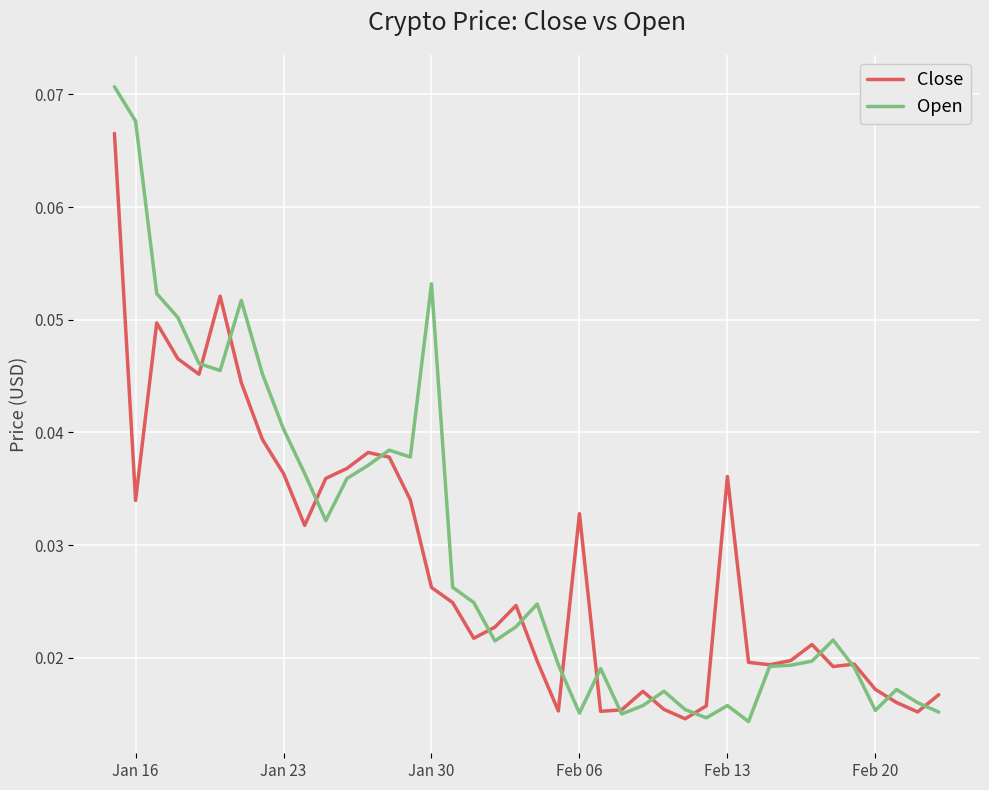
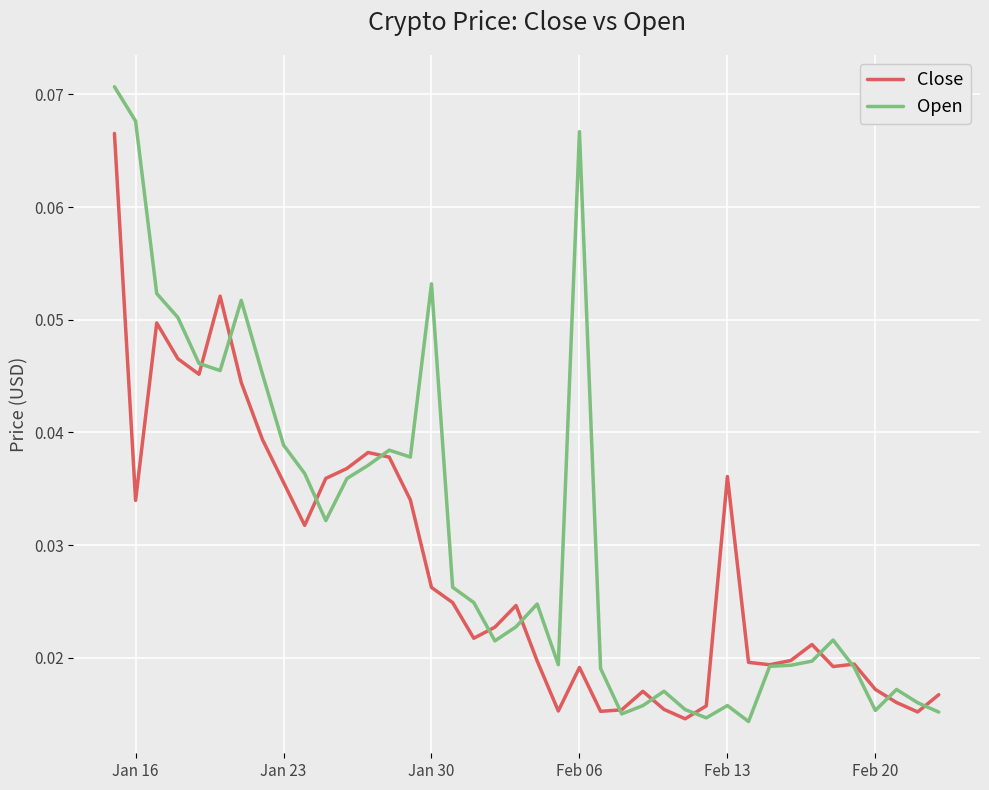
  {
    "Close": {
      "Jan 16": 0.0340,
-     "Jan 23": 0.0363,
+     "Jan 23": 0.0356,
      "Jan 30": 0.0262,
-     "Feb 06": 0.0328,
+     "Feb 06": 0.0191,
      "Feb 13": 0.0361,
      "Feb 20": 0.0172
    },
    "Open": {
      "Jan 16": 0.0676,
-     "Jan 23": 0.0403,
+     "Jan 23": 0.0389,
      "Jan 30": 0.0532,
-     "Feb 06": 0.0151,
+     "Feb 06": 0.0667,
      "Feb 13": 0.0157,
      "Feb 20": 0.0153
    }
  }
